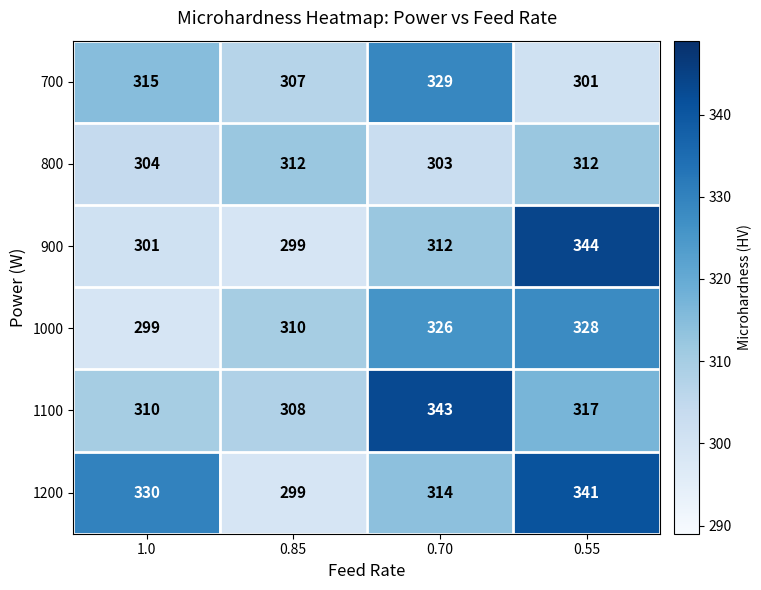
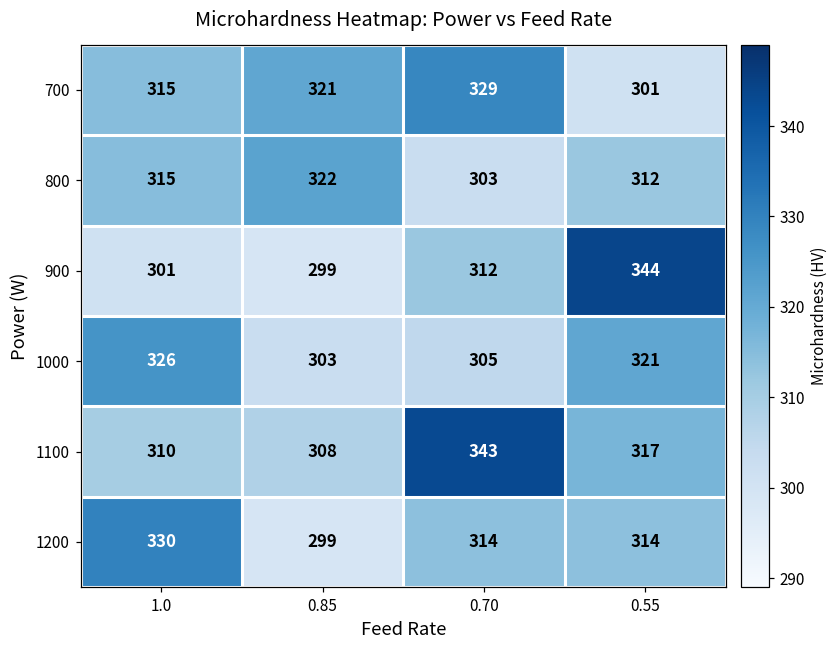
  {
    "700": {
      "1.0": 315,
-     "0.85": 307,
+     "0.85": 321,
      "0.70": 329,
      "0.55": 301
    },
    "800": {
-     "1.0": 304,
-     "0.85": 312,
+     "1.0": 315,
+     "0.85": 322,
      "0.70": 303,
      "0.55": 312
    },
    "900": {
      "1.0": 301,
      "0.85": 299,
      "0.70": 312,
      "0.55": 344
    },
    "1000": {
-     "1.0": 299,
-     "0.85": 310,
-     "0.70": 326,
-     "0.55": 328
+     "1.0": 326,
+     "0.85": 303,
+     "0.70": 305,
+     "0.55": 321
    },
    "1100": {
      "1.0": 310,
      "0.85": 308,
      "0.70": 343,
      "0.55": 317
    },
    "1200": {
      "1.0": 330,
      "0.85": 299,
      "0.70": 314,
-     "0.55": 341
+     "0.55": 314
    }
  }
